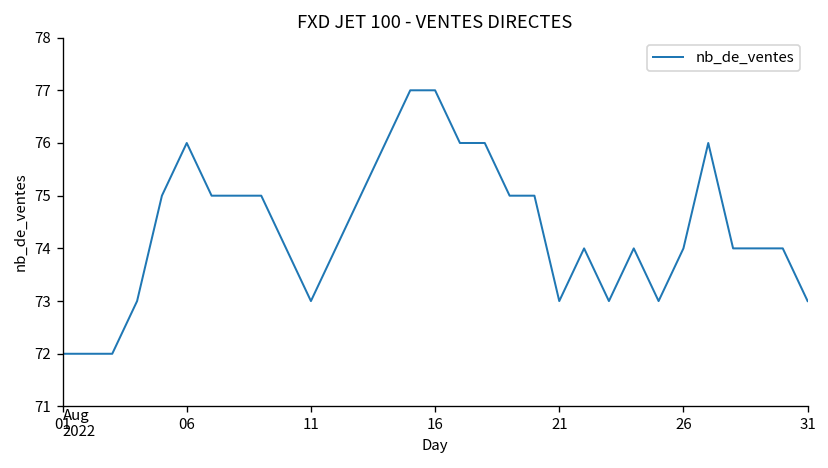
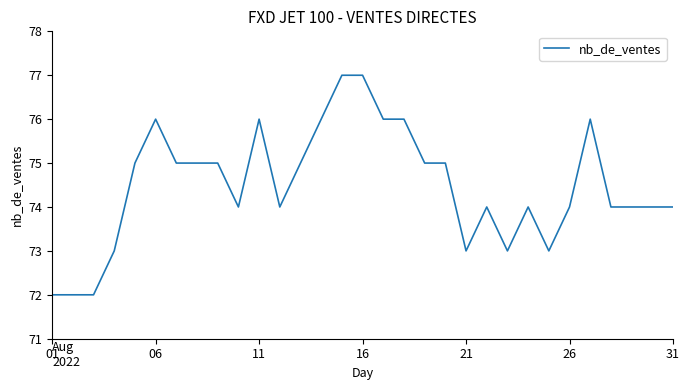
  {
    "01": 72,
    "06": 76,
-   "11": 73,
+   "11": 76,
    "16": 77,
    "21": 73,
    "26": 74,
-   "31": 73
+   "31": 74
  }
